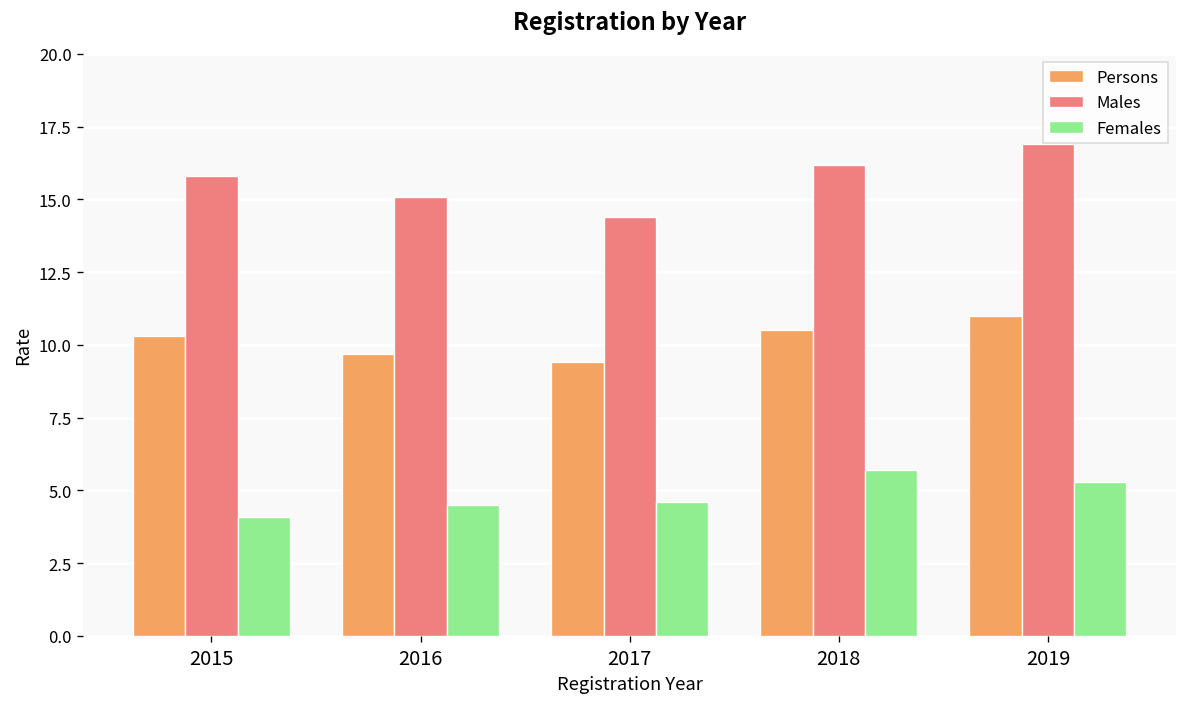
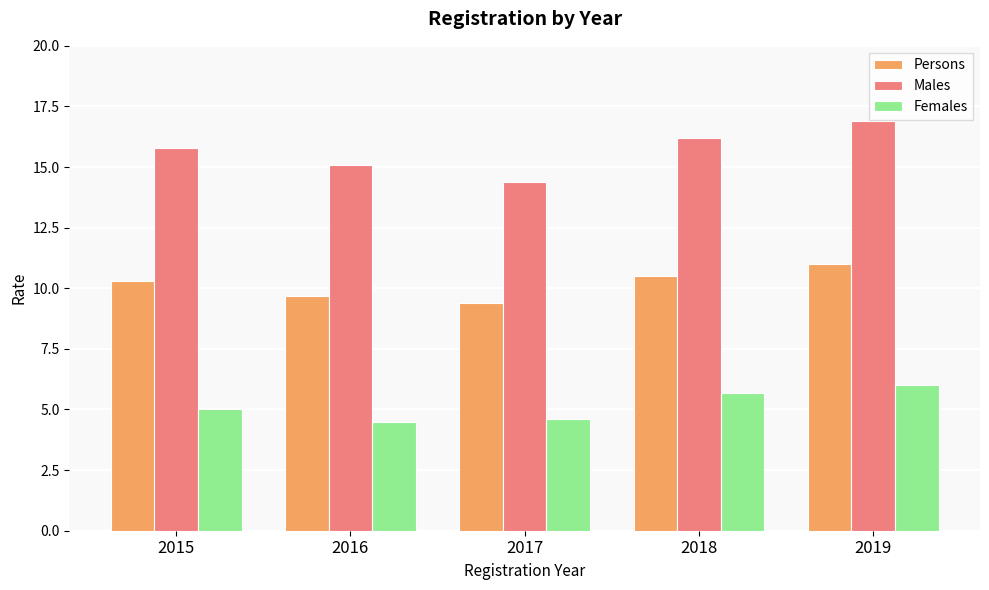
  {
    "Females": {
-     "2015": 4.1,
+     "2015": 5.0,
      "2016": 4.5,
      "2017": 4.6,
      "2018": 5.7,
-     "2019": 5.3
+     "2019": 6.0
    }
  }
